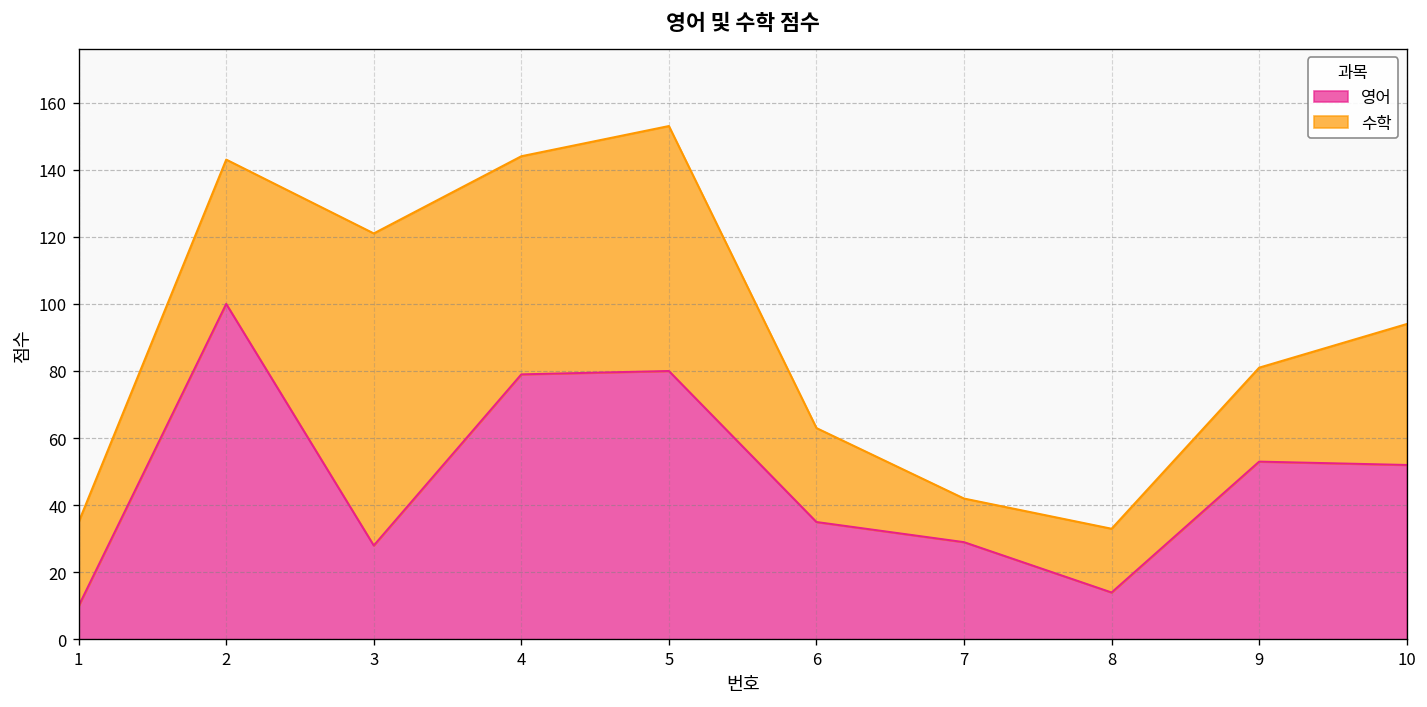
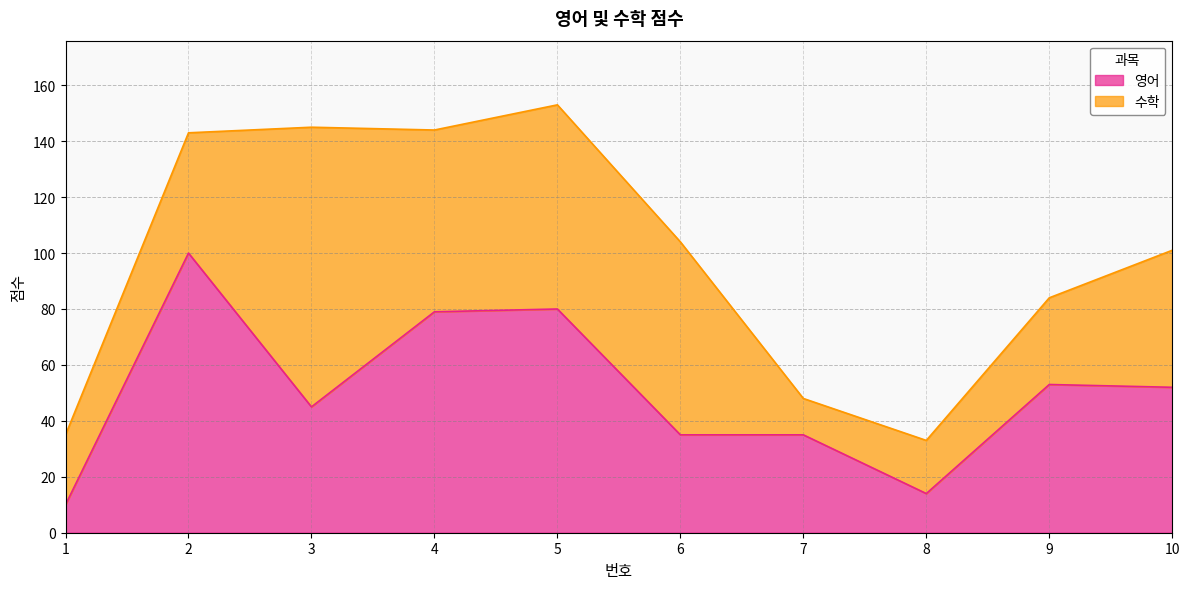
  {
    "영어": {
      "1": 10,
      "2": 100,
-     "3": 28,
+     "3": 45,
      "4": 79,
      "5": 80,
      "6": 35,
-     "7": 29,
+     "7": 35,
      "8": 14,
      "9": 53,
      "10": 52
    },
    "수학": {
      "1": 25,
      "2": 43,
-     "3": 93,
+     "3": 100,
      "4": 65,
      "5": 73,
-     "6": 28,
+     "6": 69,
      "7": 13,
      "8": 19,
-     "9": 28,
-     "10": 42
+     "9": 31,
+     "10": 49
    }
  }
